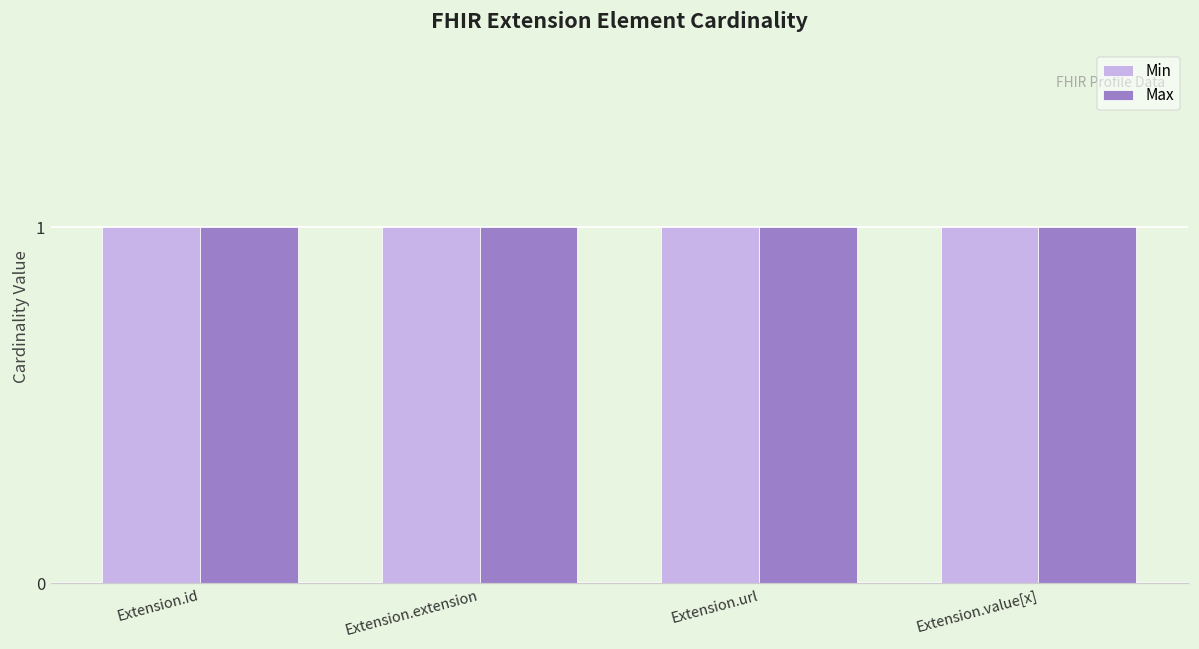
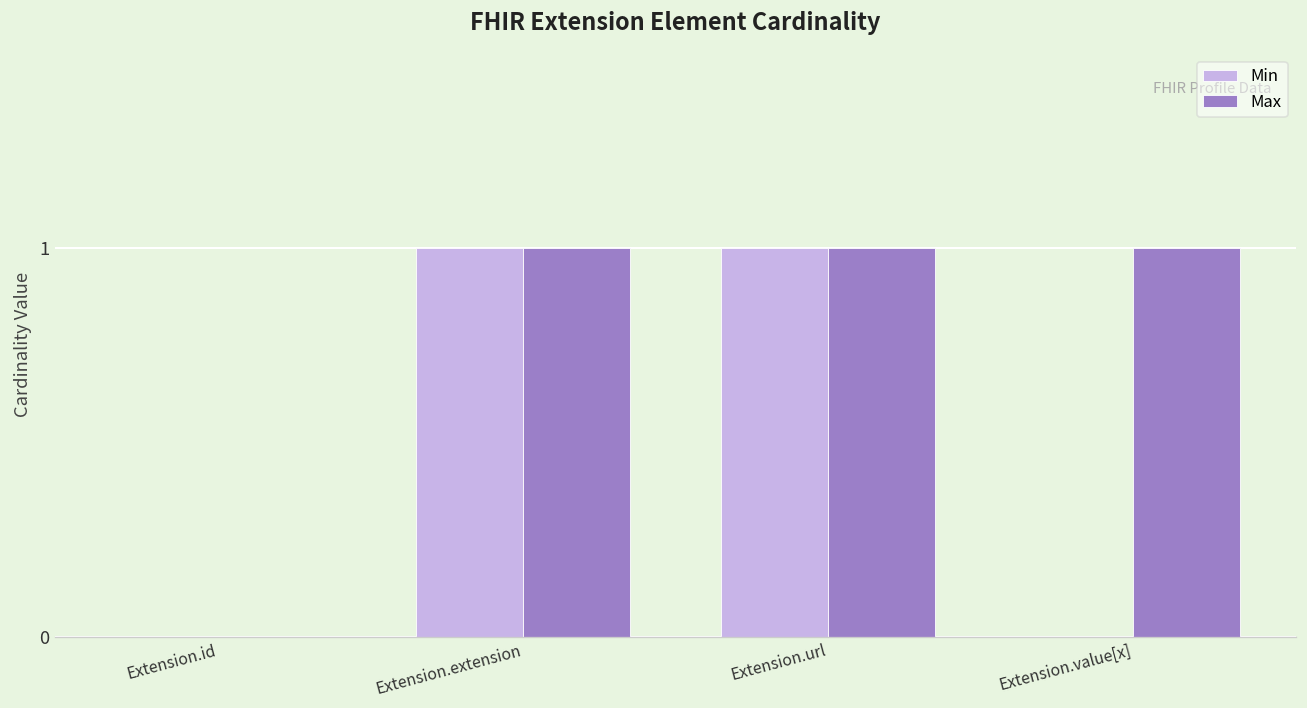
  {
    "Min": {
-     "Extension.id": 1,
+     "Extension.id": 0,
      "Extension.extension": 1,
      "Extension.url": 1,
-     "Extension.value[x]": 1
+     "Extension.value[x]": 0
    },
    "Max": {
-     "Extension.id": 1,
+     "Extension.id": 0,
      "Extension.extension": 1,
      "Extension.url": 1,
      "Extension.value[x]": 1
    }
  }
